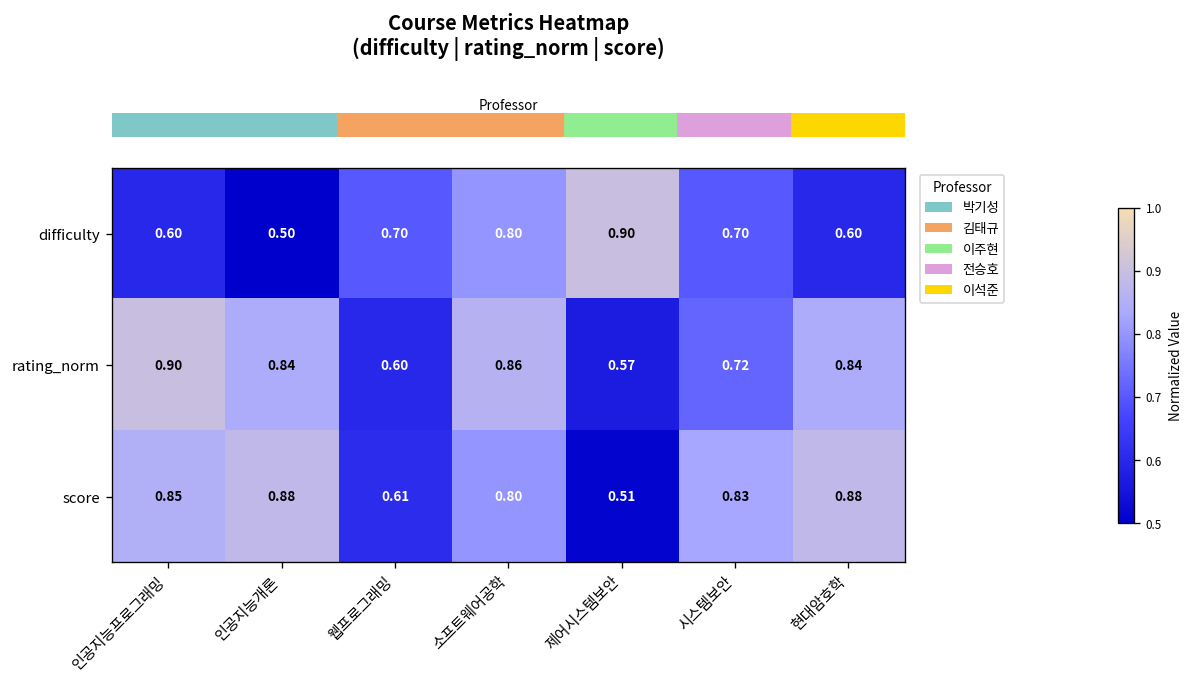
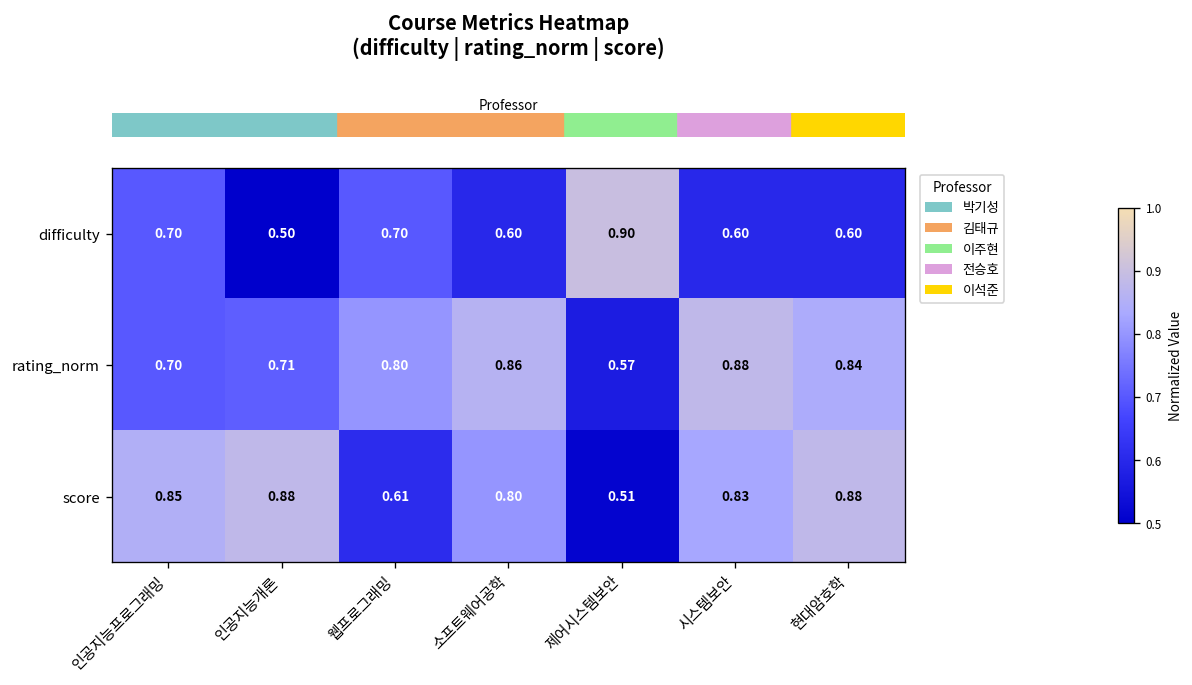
  {
    "difficulty": {
-     "인공지능프로그래밍": 0.60,
+     "인공지능프로그래밍": 0.70,
      "인공지능개론": 0.50,
      "웹프로그래밍": 0.70,
-     "소프트웨어공학": 0.80,
+     "소프트웨어공학": 0.60,
      "제어시스템보안": 0.90,
-     "시스템보안": 0.70,
+     "시스템보안": 0.60,
      "현대암호학": 0.60
    },
    "rating_norm": {
-     "인공지능프로그래밍": 0.90,
-     "인공지능개론": 0.84,
-     "웹프로그래밍": 0.60,
+     "인공지능프로그래밍": 0.70,
+     "인공지능개론": 0.71,
+     "웹프로그래밍": 0.80,
      "소프트웨어공학": 0.86,
      "제어시스템보안": 0.57,
-     "시스템보안": 0.72,
+     "시스템보안": 0.88,
      "현대암호학": 0.84
    },
    "score": {
      "인공지능프로그래밍": 0.85,
      "인공지능개론": 0.88,
      "웹프로그래밍": 0.61,
      "소프트웨어공학": 0.80,
      "제어시스템보안": 0.51,
      "시스템보안": 0.83,
      "현대암호학": 0.88
    }
  }
